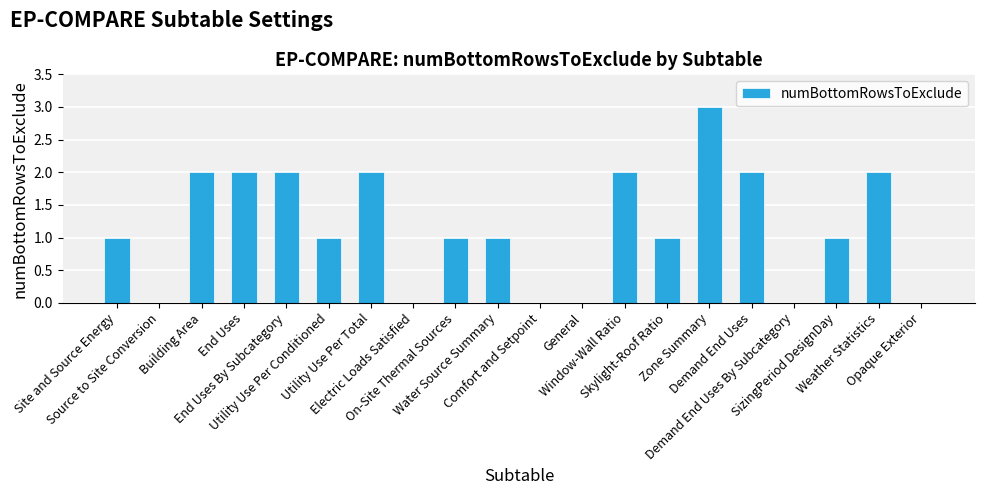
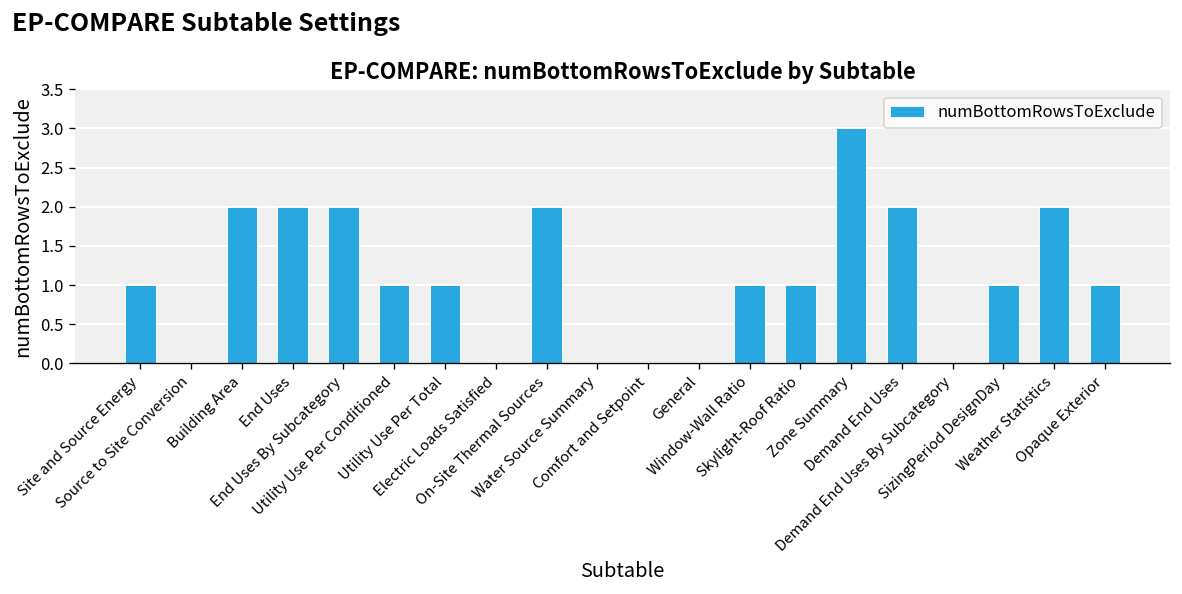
  {
    "Site and Source Energy": 1,
    "Source to Site Conversion": 0,
    "Building Area": 2,
    "End Uses": 2,
    "End Uses By Subcategory": 2,
    "Utility Use Per Conditioned": 1,
-   "Utility Use Per Total": 2,
+   "Utility Use Per Total": 1,
    "Electric Loads Satisfied": 0,
-   "On-Site Thermal Sources": 1,
-   "Water Source Summary": 1,
+   "On-Site Thermal Sources": 2,
+   "Water Source Summary": 0,
    "Comfort and Setpoint": 0,
    "General": 0,
-   "Window-Wall Ratio": 2,
+   "Window-Wall Ratio": 1,
    "Skylight-Roof Ratio": 1,
    "Zone Summary": 3,
    "Demand End Uses": 2,
    "Demand End Uses By Subcategory": 0,
    "SizingPeriod DesignDay": 1,
    "Weather Statistics": 2,
-   "Opaque Exterior": 0
+   "Opaque Exterior": 1
  }
